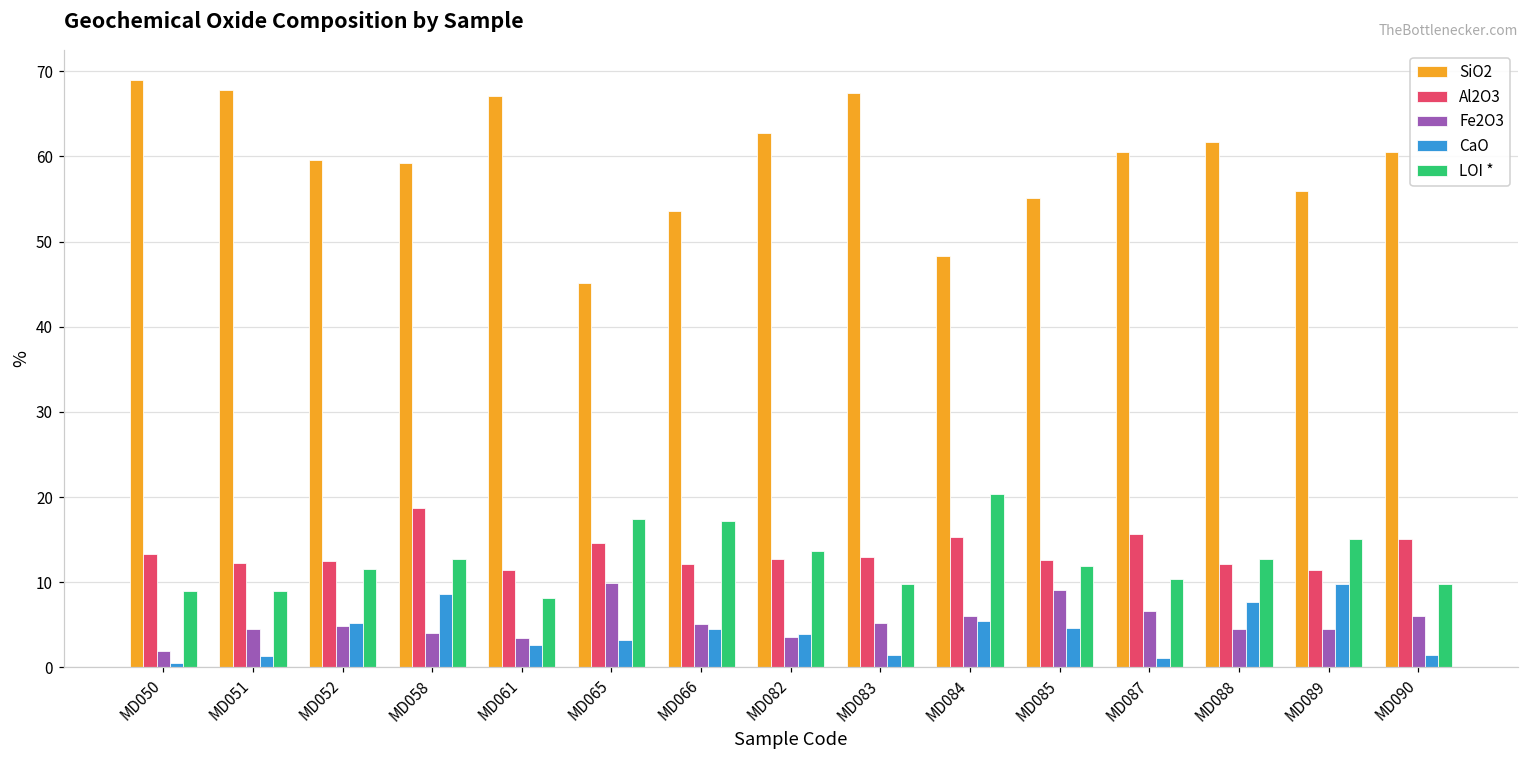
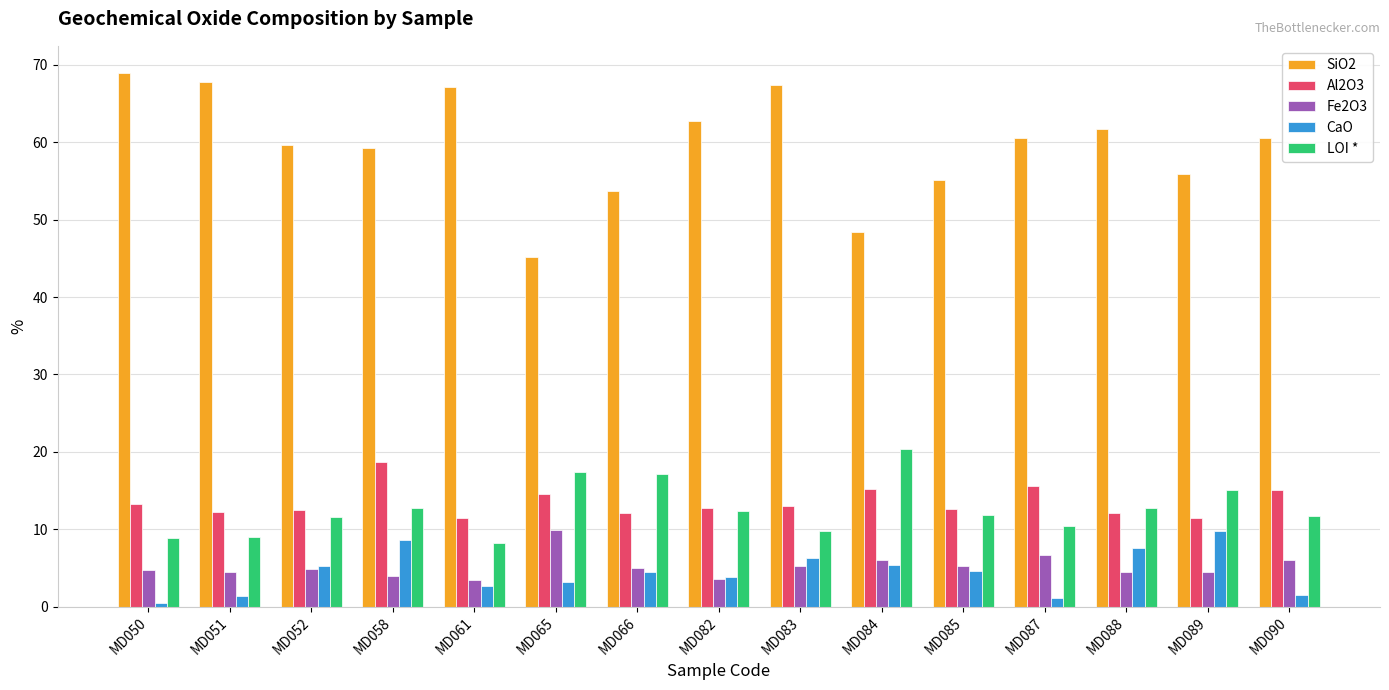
  {
    "SiO2": {
      "MD050": 69,
      "MD051": 68,
      "MD052": 60,
      "MD058": 59,
      "MD061": 67,
      "MD065": 45,
      "MD066": 54,
      "MD082": 63,
      "MD083": 67,
      "MD084": 48,
      "MD085": 55,
      "MD087": 61,
      "MD088": 62,
      "MD089": 56,
      "MD090": 61
    },
    "Al2O3": {
      "MD050": 13,
      "MD051": 12,
      "MD052": 12,
      "MD058": 19,
      "MD061": 11,
      "MD065": 15,
      "MD066": 12,
      "MD082": 13,
      "MD083": 13,
      "MD084": 15,
      "MD085": 13,
      "MD087": 16,
      "MD088": 12,
      "MD089": 11,
      "MD090": 15
    },
    "Fe2O3": {
-     "MD050": 2,
+     "MD050": 5,
      "MD051": 4,
      "MD052": 5,
      "MD058": 4,
      "MD061": 3,
      "MD065": 10,
      "MD066": 5,
      "MD082": 4,
      "MD083": 5,
      "MD084": 6,
-     "MD085": 9,
+     "MD085": 5,
      "MD087": 7,
      "MD088": 5,
      "MD089": 4,
      "MD090": 6
    },
    "CaO": {
      "MD050": 1,
      "MD051": 1,
      "MD052": 5,
      "MD058": 9,
      "MD061": 3,
      "MD065": 3,
      "MD066": 4,
      "MD082": 4,
-     "MD083": 1,
+     "MD083": 6,
      "MD084": 5,
      "MD085": 5,
      "MD087": 1,
      "MD088": 8,
      "MD089": 10,
      "MD090": 1
    },
    "LOI *": {
      "MD050": 9,
      "MD051": 9,
      "MD052": 12,
      "MD058": 13,
      "MD061": 8,
      "MD065": 17,
      "MD066": 17,
-     "MD082": 14,
+     "MD082": 12,
      "MD083": 10,
      "MD084": 20,
      "MD085": 12,
      "MD087": 10,
      "MD088": 13,
      "MD089": 15,
-     "MD090": 10
+     "MD090": 12
    }
  }
